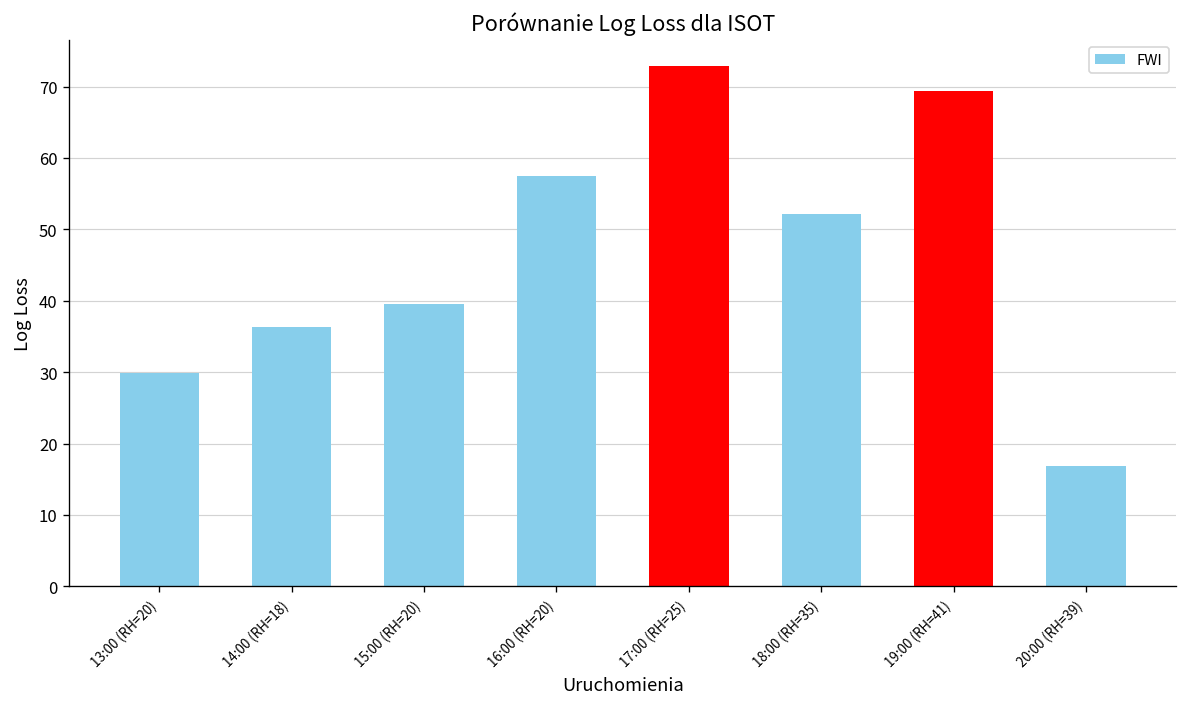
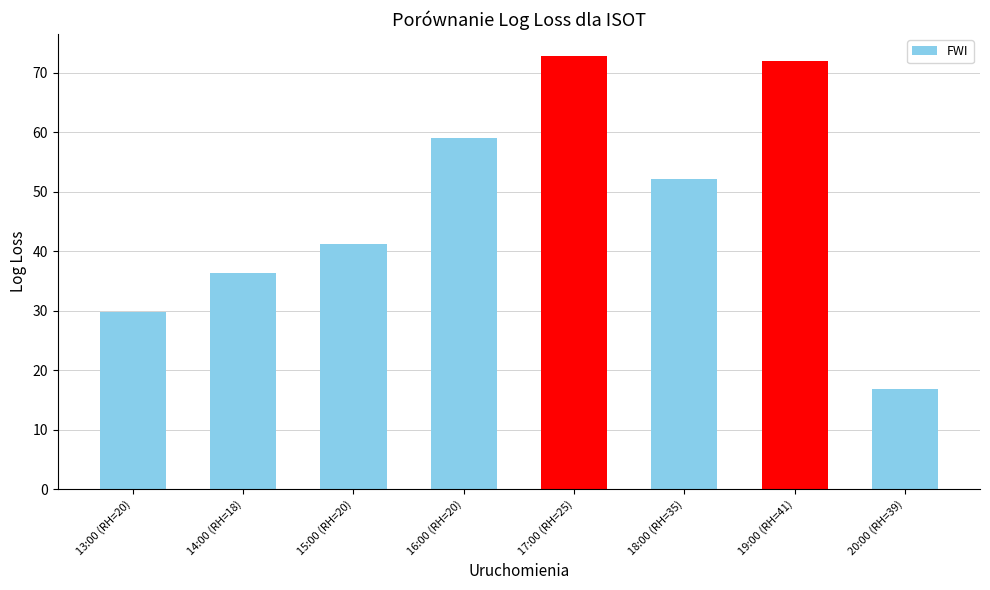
  {
    "13:00 (RH=20)": 30,
    "14:00 (RH=18)": 36,
-   "15:00 (RH=20)": 40,
-   "16:00 (RH=20)": 57,
+   "15:00 (RH=20)": 41,
+   "16:00 (RH=20)": 59,
    "17:00 (RH=25)": 73,
    "18:00 (RH=35)": 52,
-   "19:00 (RH=41)": 69,
+   "19:00 (RH=41)": 72,
    "20:00 (RH=39)": 17
  }
